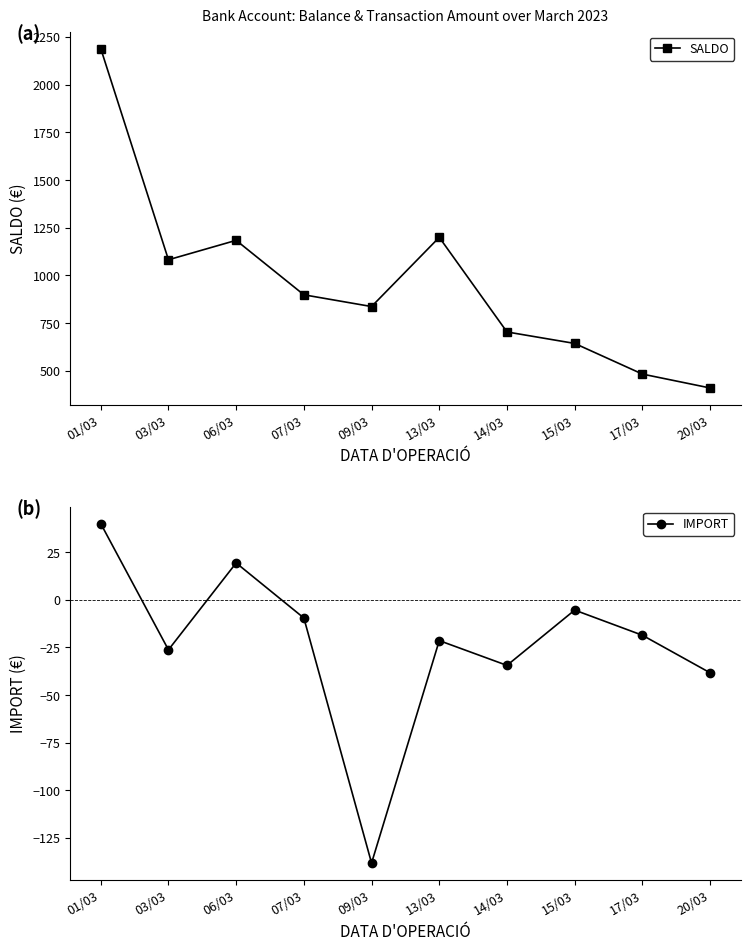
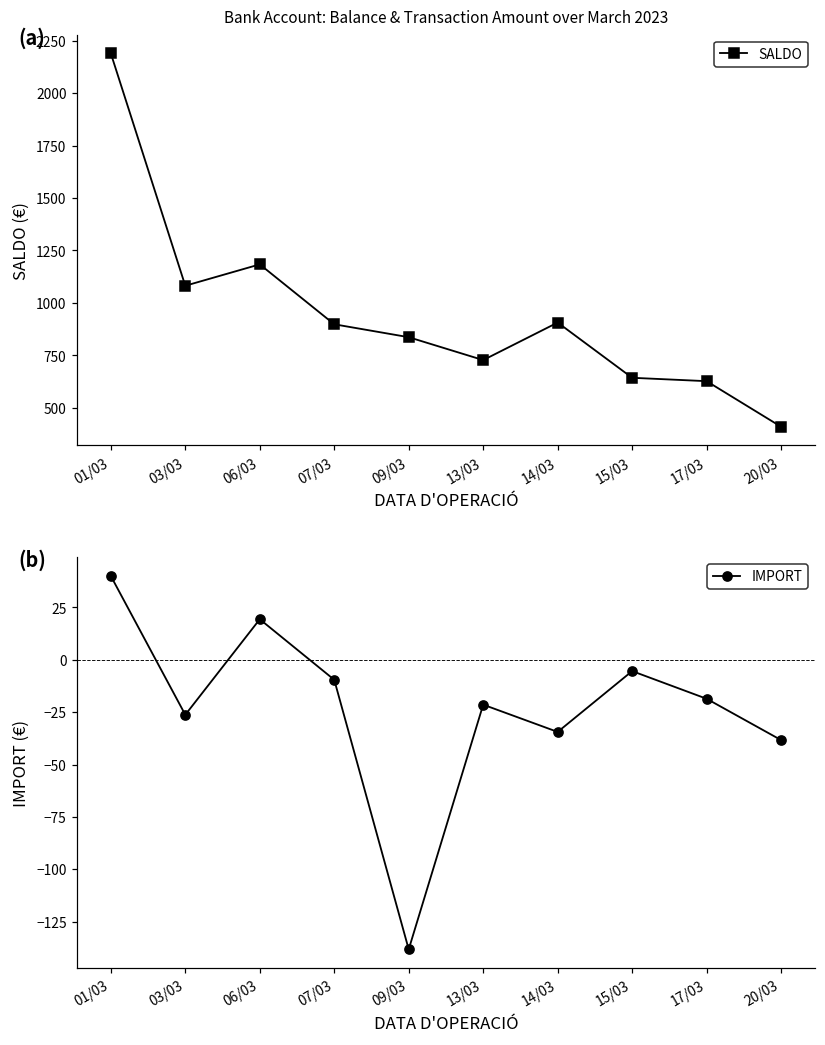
  {
    "Bank Account: Balance & Transaction Amount over March 2023": {
      "01/03": 2190,
      "03/03": 1080,
      "06/03": 1180,
      "07/03": 900,
      "09/03": 840,
-     "13/03": 1200,
-     "14/03": 700,
+     "13/03": 730,
+     "14/03": 910,
      "15/03": 640,
-     "17/03": 480,
+     "17/03": 630,
      "20/03": 410
    }
  }
